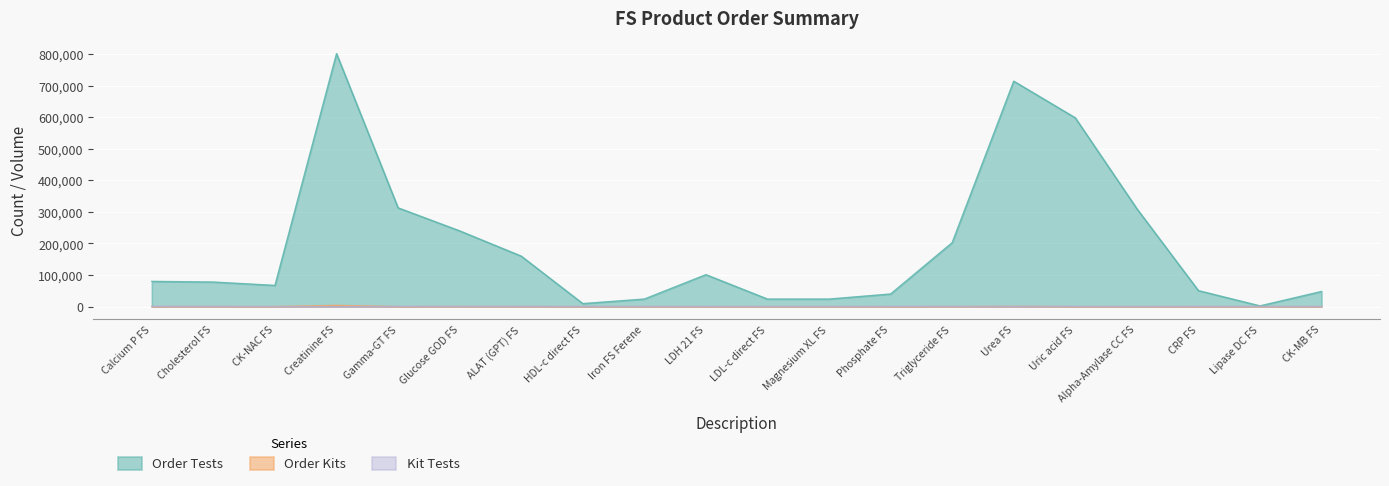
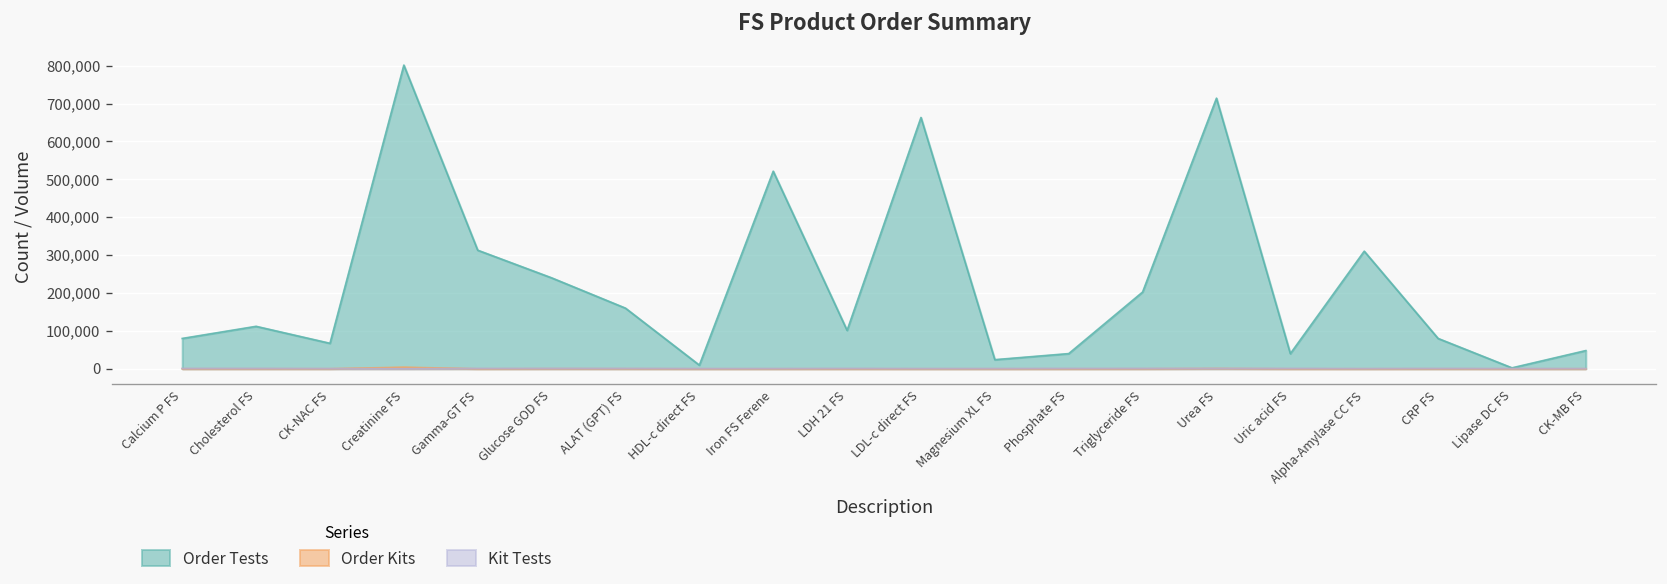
  {
    "Order Tests": {
      "Calcium P FS": "80,000",
-     "Cholesterol FS": "80,000",
+     "Cholesterol FS": "110,000",
      "CK-NAC FS": "70,000",
      "Creatinine FS": "800,000",
      "Gamma-GT FS": "310,000",
      "Glucose GOD FS": "240,000",
      "ALAT (GPT) FS": "160,000",
      "HDL-c direct FS": "10,000",
-     "Iron FS Ferene": "20,000",
+     "Iron FS Ferene": "520,000",
      "LDH 21 FS": "100,000",
-     "LDL-c direct FS": "20,000",
+     "LDL-c direct FS": "660,000",
      "Magnesium XL FS": "20,000",
      "Phosphate FS": "40,000",
      "Triglyceride FS": "200,000",
      "Urea FS": "710,000",
-     "Uric acid FS": "600,000",
+     "Uric acid FS": "40,000",
      "Alpha-Amylase CC FS": "310,000",
-     "CRP FS": "50,000",
+     "CRP FS": "80,000",
      "CK-MB FS": "50,000"
    }
  }
